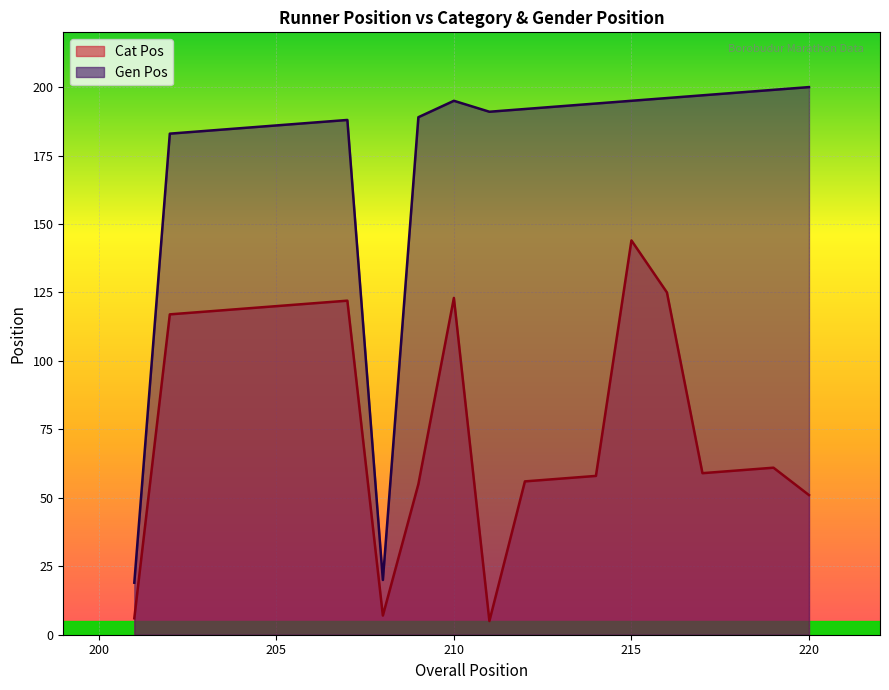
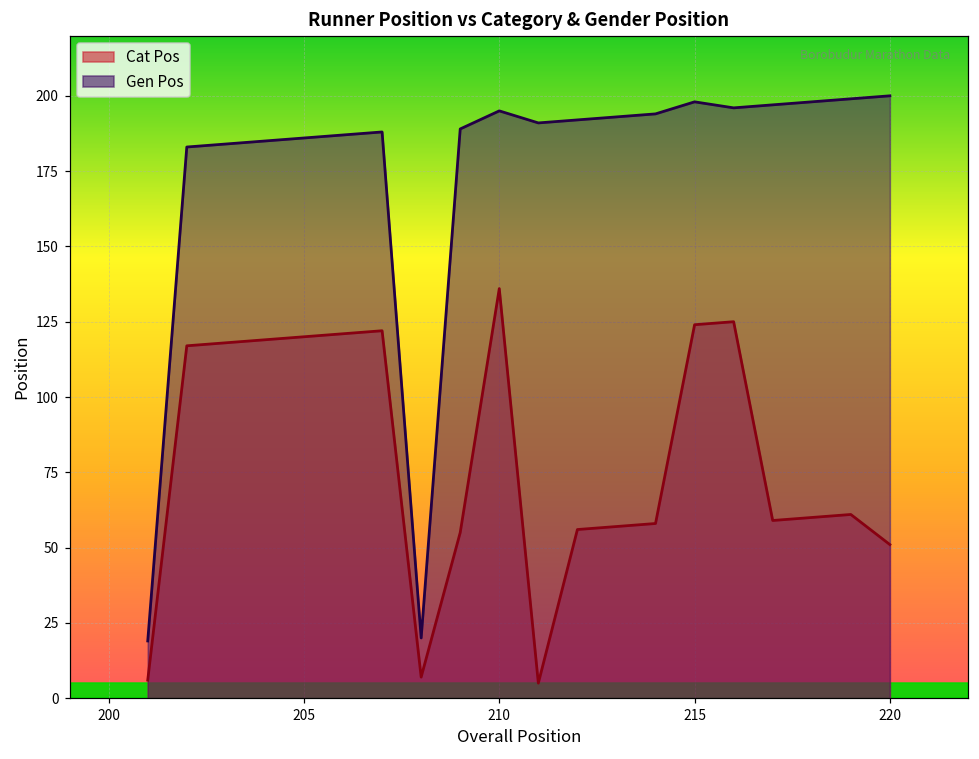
  {
    "Cat Pos": {
      "205": 120,
-     "210": 123,
-     "215": 144,
+     "210": 136,
+     "215": 124,
      "220": 51
    },
    "Gen Pos": {
      "205": 186,
      "210": 195,
-     "215": 195,
+     "215": 198,
      "220": 200
    }
  }
